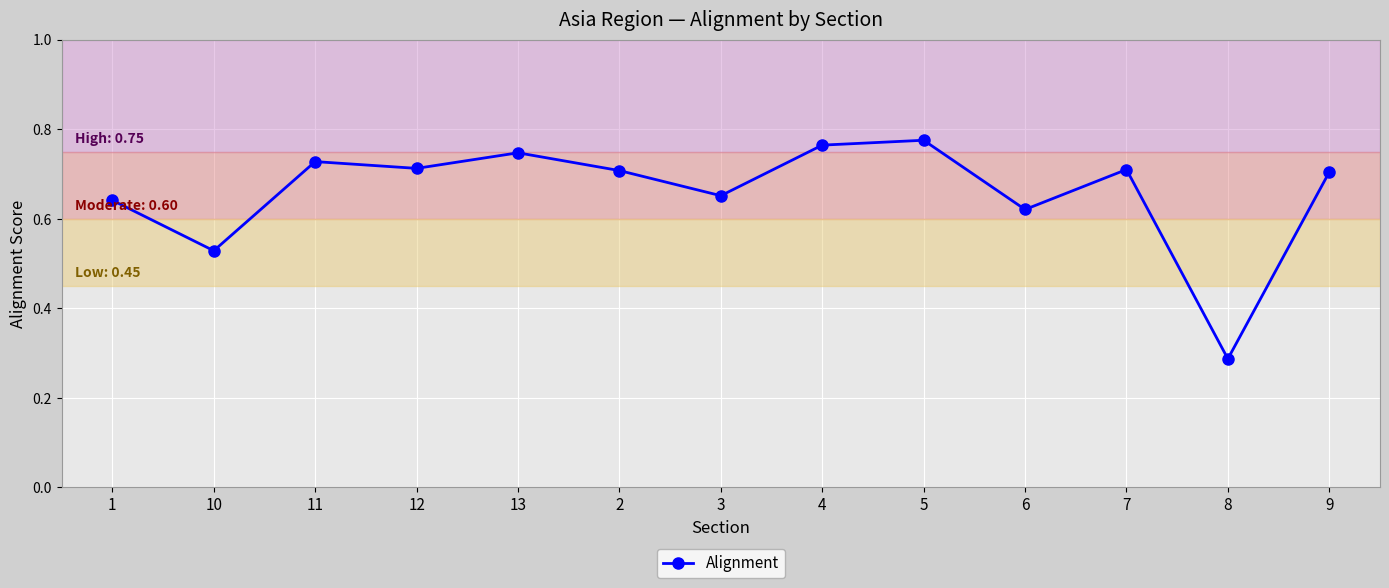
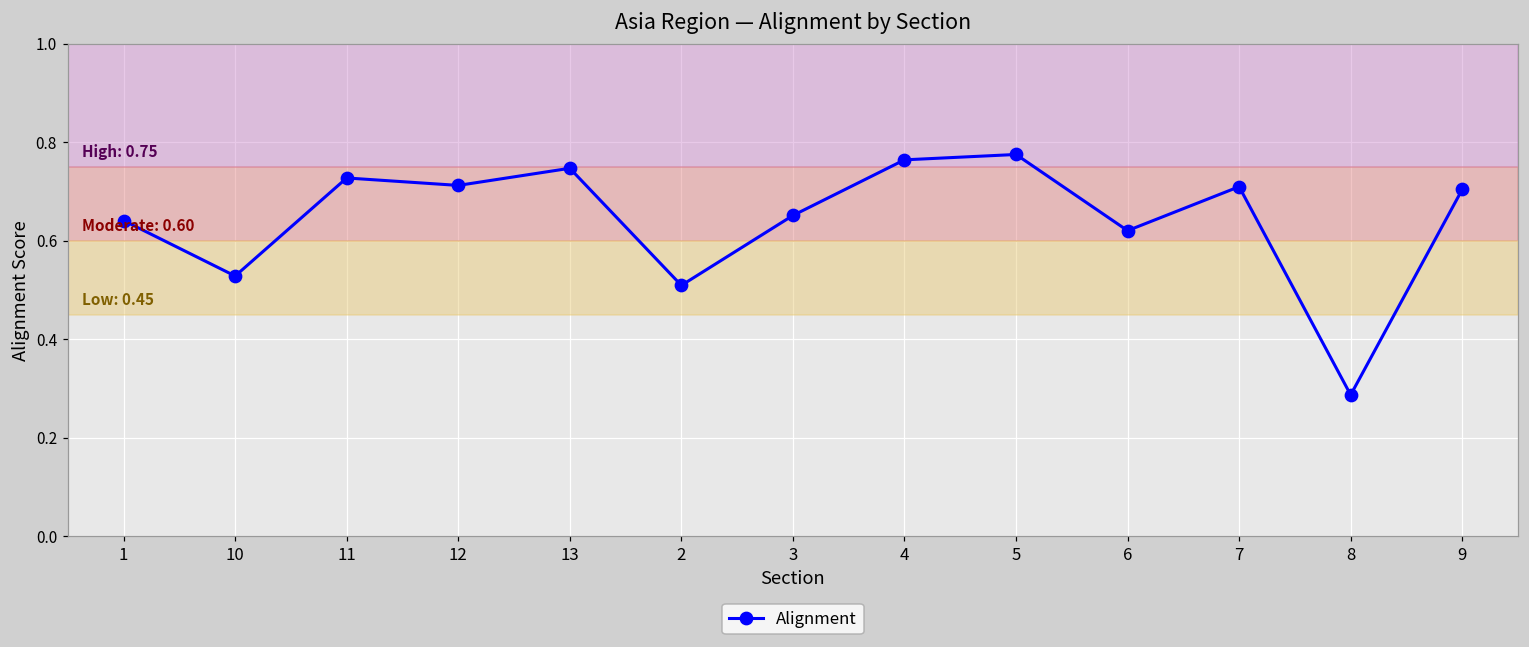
  {
    "10": 0.53,
    "11": 0.73,
    "12": 0.71,
    "13": 0.75,
-   "2": 0.71,
+   "2": 0.51,
    "3": 0.65,
    "4": 0.76,
    "5": 0.78,
    "6": 0.62,
    "7": 0.71,
    "8": 0.29,
    "9": 0.70
  }
